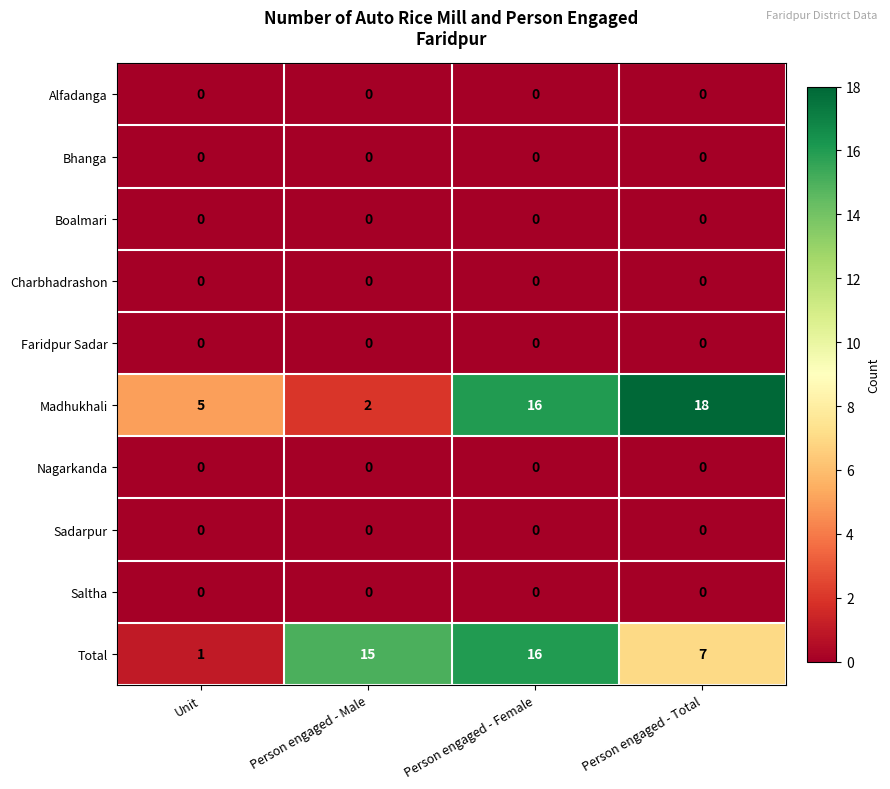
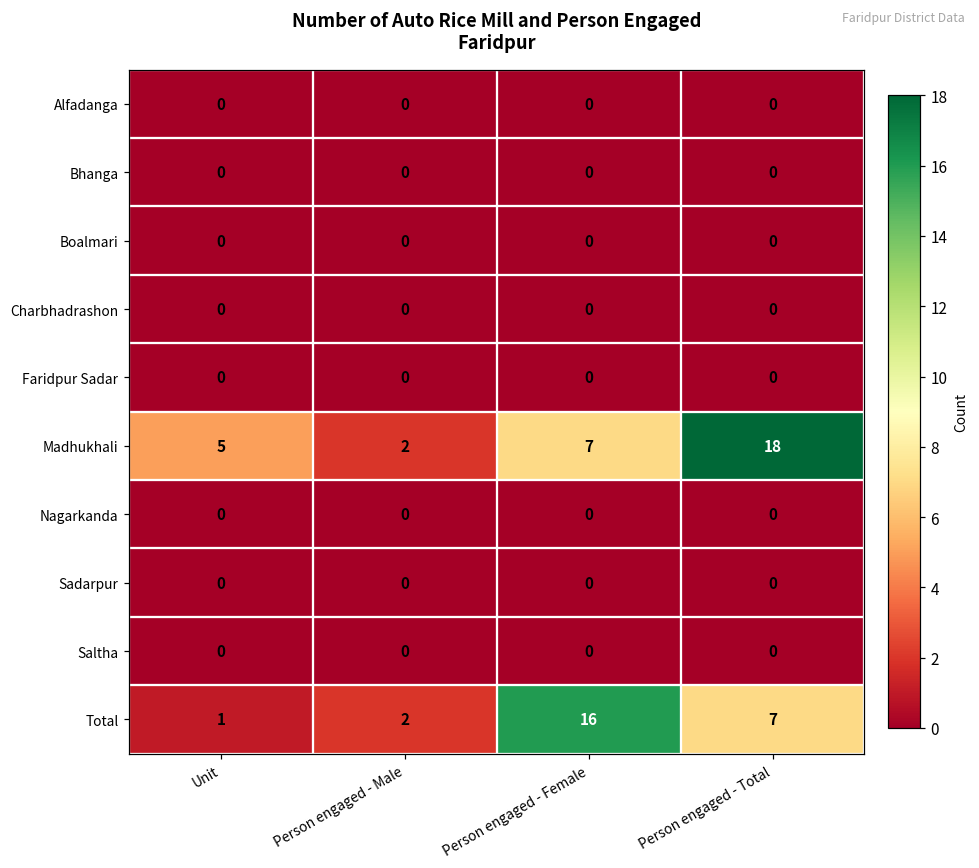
  {
    "Alfadanga": {
      "Unit": 0,
      "Person engaged - Male": 0,
      "Person engaged - Female": 0,
      "Person engaged - Total": 0
    },
    "Bhanga": {
      "Unit": 0,
      "Person engaged - Male": 0,
      "Person engaged - Female": 0,
      "Person engaged - Total": 0
    },
    "Boalmari": {
      "Unit": 0,
      "Person engaged - Male": 0,
      "Person engaged - Female": 0,
      "Person engaged - Total": 0
    },
    "Charbhadrashon": {
      "Unit": 0,
      "Person engaged - Male": 0,
      "Person engaged - Female": 0,
      "Person engaged - Total": 0
    },
    "Faridpur Sadar": {
      "Unit": 0,
      "Person engaged - Male": 0,
      "Person engaged - Female": 0,
      "Person engaged - Total": 0
    },
    "Madhukhali": {
      "Unit": 5,
      "Person engaged - Male": 2,
-     "Person engaged - Female": 16,
+     "Person engaged - Female": 7,
      "Person engaged - Total": 18
    },
    "Nagarkanda": {
      "Unit": 0,
      "Person engaged - Male": 0,
      "Person engaged - Female": 0,
      "Person engaged - Total": 0
    },
    "Sadarpur": {
      "Unit": 0,
      "Person engaged - Male": 0,
      "Person engaged - Female": 0,
      "Person engaged - Total": 0
    },
    "Saltha": {
      "Unit": 0,
      "Person engaged - Male": 0,
      "Person engaged - Female": 0,
      "Person engaged - Total": 0
    },
    "Total": {
      "Unit": 1,
-     "Person engaged - Male": 15,
+     "Person engaged - Male": 2,
      "Person engaged - Female": 16,
      "Person engaged - Total": 7
    }
  }
